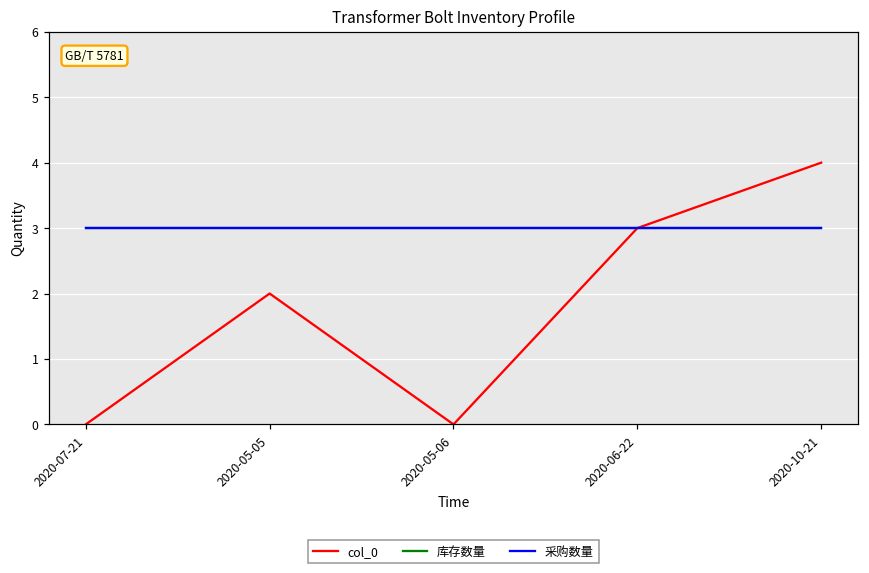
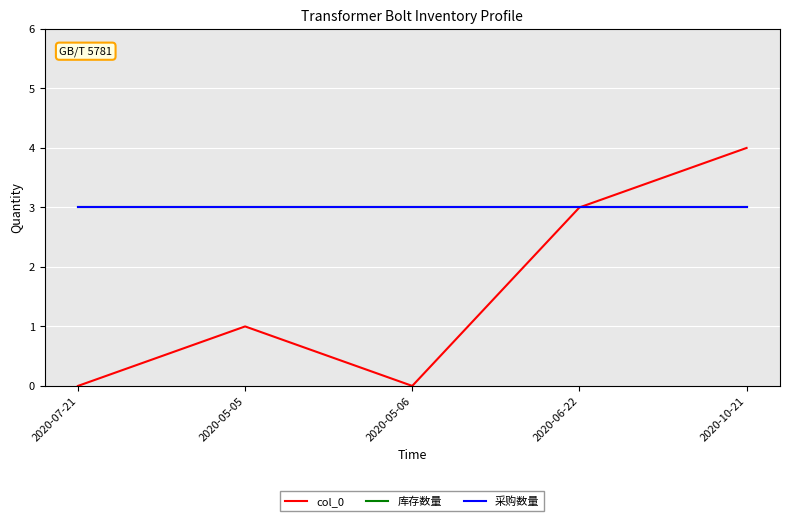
  {
    "col_0": {
      "2020-07-21": 0,
-     "2020-05-05": 2,
+     "2020-05-05": 1,
      "2020-05-06": 0,
      "2020-10-21": 4
    },
    "采购数量": {
      "2020-07-21": 3,
      "2020-05-05": 3,
      "2020-05-06": 3,
      "2020-10-21": 3
    }
  }
